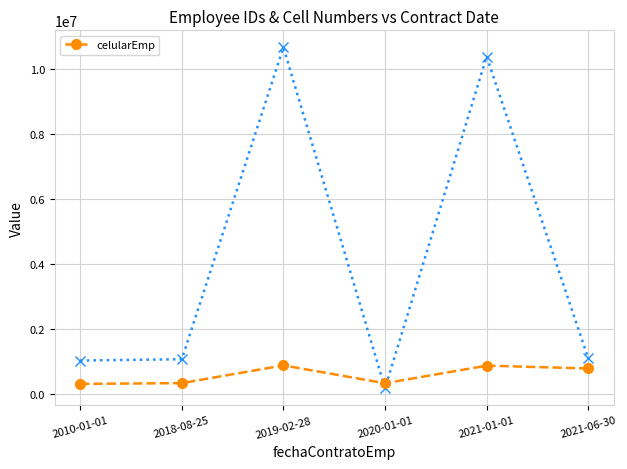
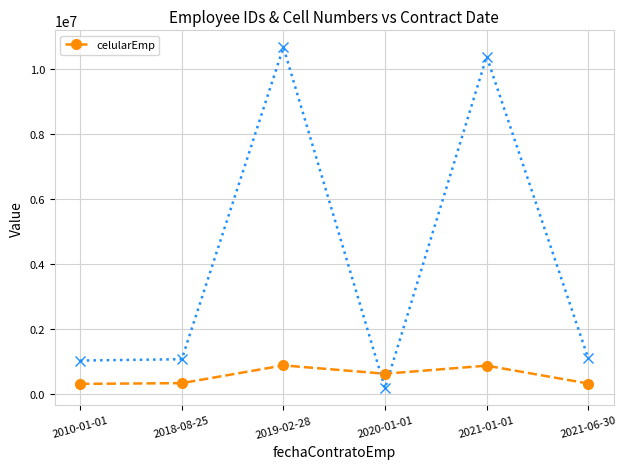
  {
    "celularEmp": {
      "2010-01-01": 300000,
      "2018-08-25": 300000,
      "2019-02-28": 900000,
-     "2020-01-01": 300000,
+     "2020-01-01": 600000,
      "2021-01-01": 900000,
-     "2021-06-30": 800000
+     "2021-06-30": 300000
    }
  }
